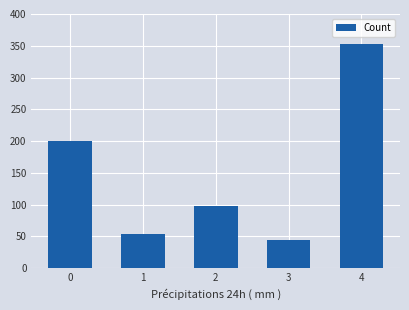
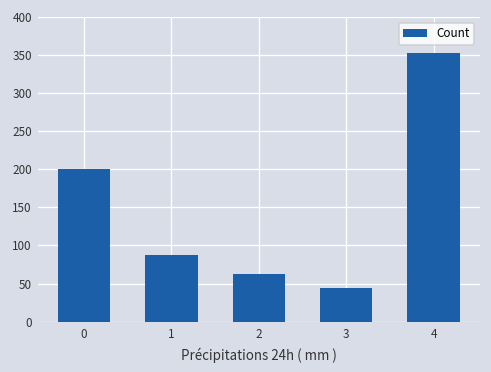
  {
    "0": 200,
-   "1": 50,
-   "2": 100,
+   "1": 90,
+   "2": 60,
    "3": 40,
    "4": 350
  }
